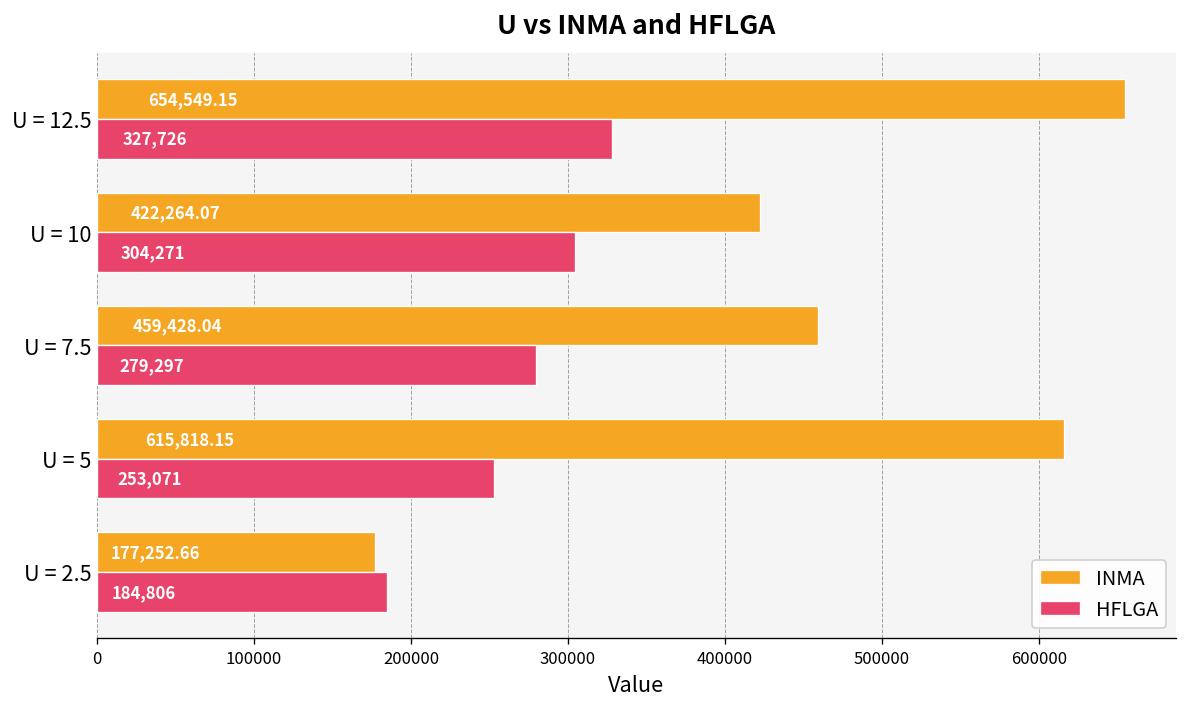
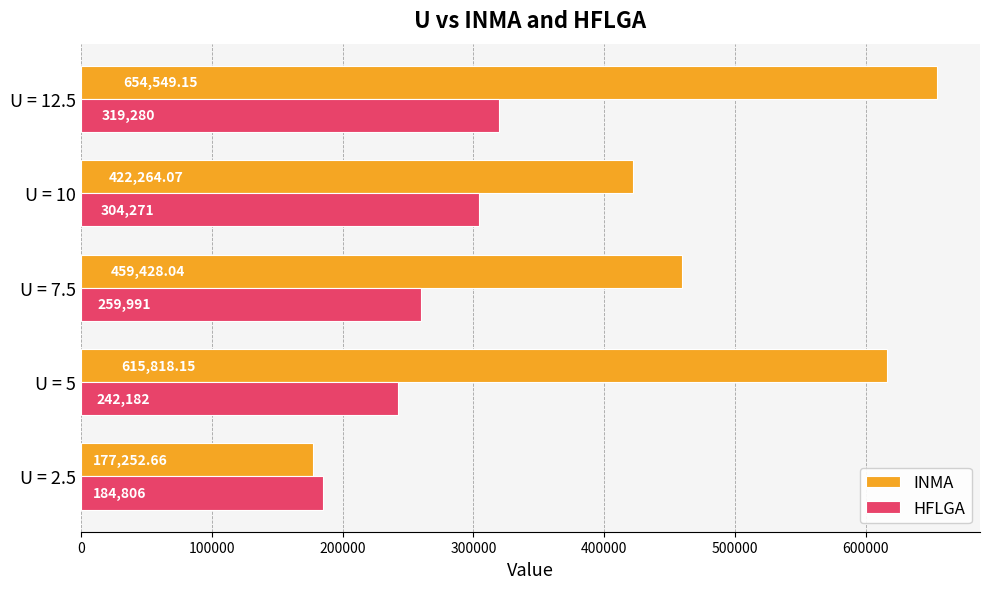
  {
    "INMA": {
      "U = 12.5": "654,549.15",
      "U = 10": "422,264.07",
      "U = 7.5": "459,428.04",
      "U = 5": "615,818.15",
      "U = 2.5": "177,252.66"
    },
    "HFLGA": {
-     "U = 12.5": "327,726",
+     "U = 12.5": "319,280",
      "U = 10": "304,271",
-     "U = 7.5": "279,297",
-     "U = 5": "253,071",
+     "U = 7.5": "259,991",
+     "U = 5": "242,182",
      "U = 2.5": "184,806"
    }
  }
